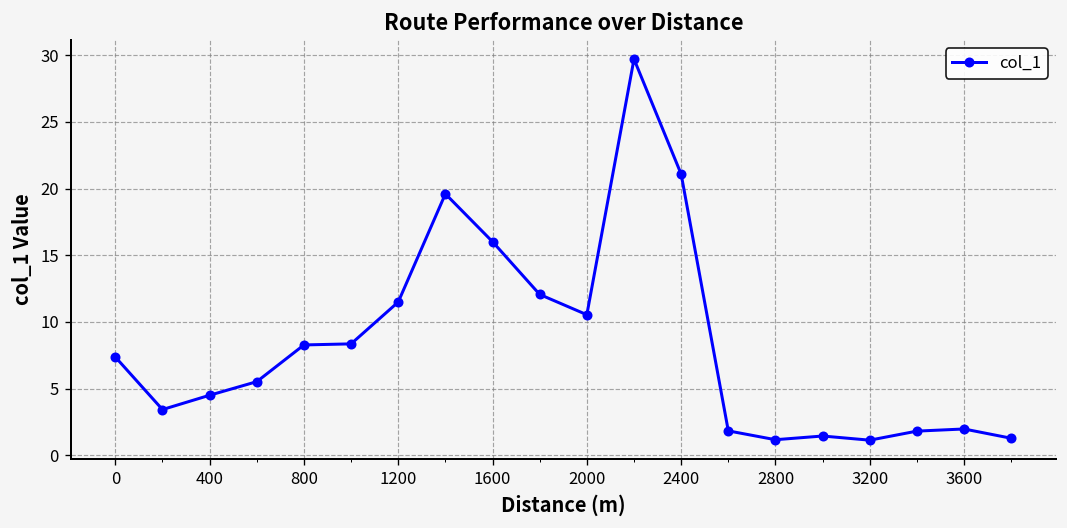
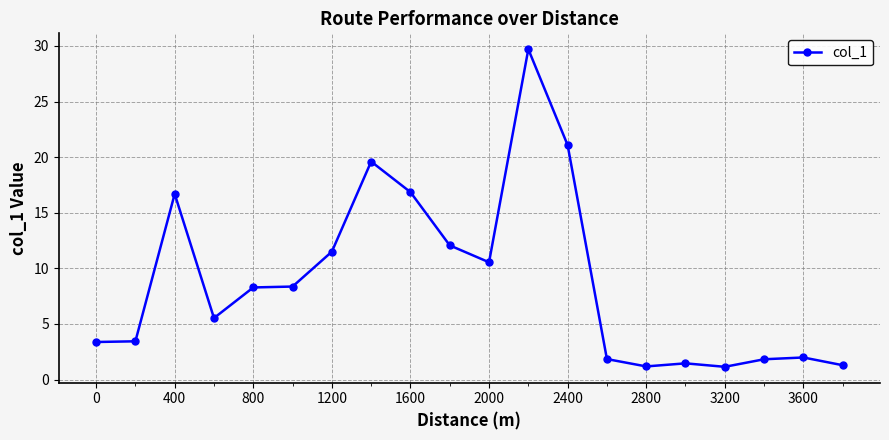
  {
-   "0": 7.4,
-   "400": 4.5,
+   "0": 3.4,
+   "400": 16.7,
    "800": 8.3,
    "1200": 11.5,
-   "1600": 16.0,
+   "1600": 16.9,
    "2000": 10.5,
    "2400": 21.1,
    "2800": 1.2,
    "3200": 1.1,
    "3600": 2.0
  }
